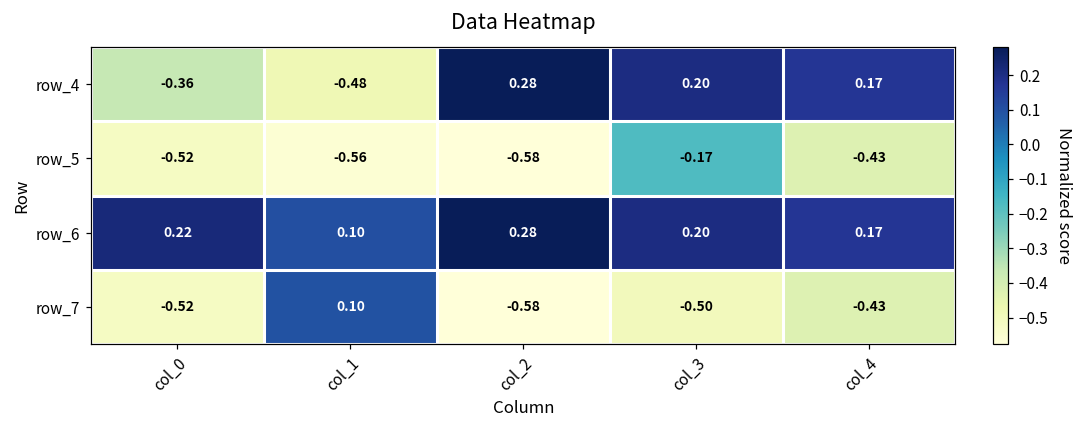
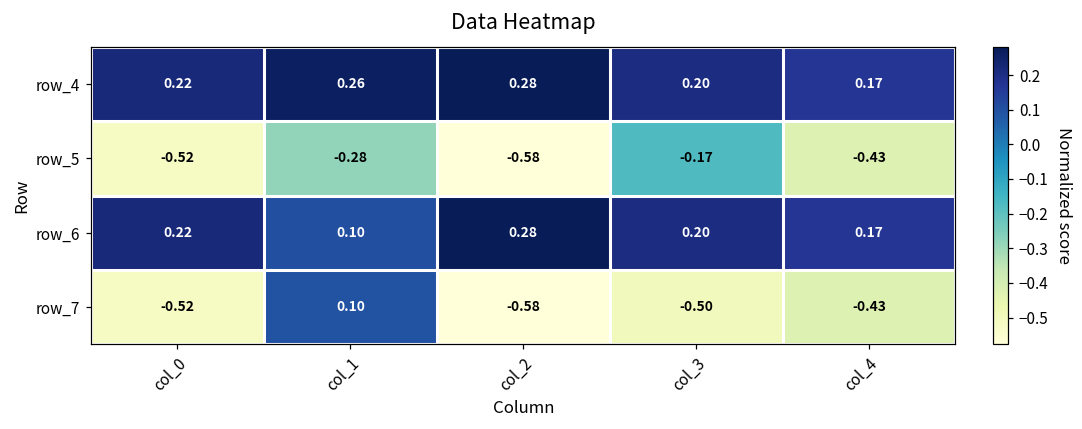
  {
    "row_4": {
-     "col_0": -0.36,
-     "col_1": -0.48,
+     "col_0": 0.22,
+     "col_1": 0.26,
      "col_2": 0.28,
      "col_3": 0.20,
      "col_4": 0.17
    },
    "row_5": {
      "col_0": -0.52,
-     "col_1": -0.56,
+     "col_1": -0.28,
      "col_2": -0.58,
      "col_3": -0.17,
      "col_4": -0.43
    },
    "row_6": {
      "col_0": 0.22,
      "col_1": 0.10,
      "col_2": 0.28,
      "col_3": 0.20,
      "col_4": 0.17
    },
    "row_7": {
      "col_0": -0.52,
      "col_1": 0.10,
      "col_2": -0.58,
      "col_3": -0.50,
      "col_4": -0.43
    }
  }
